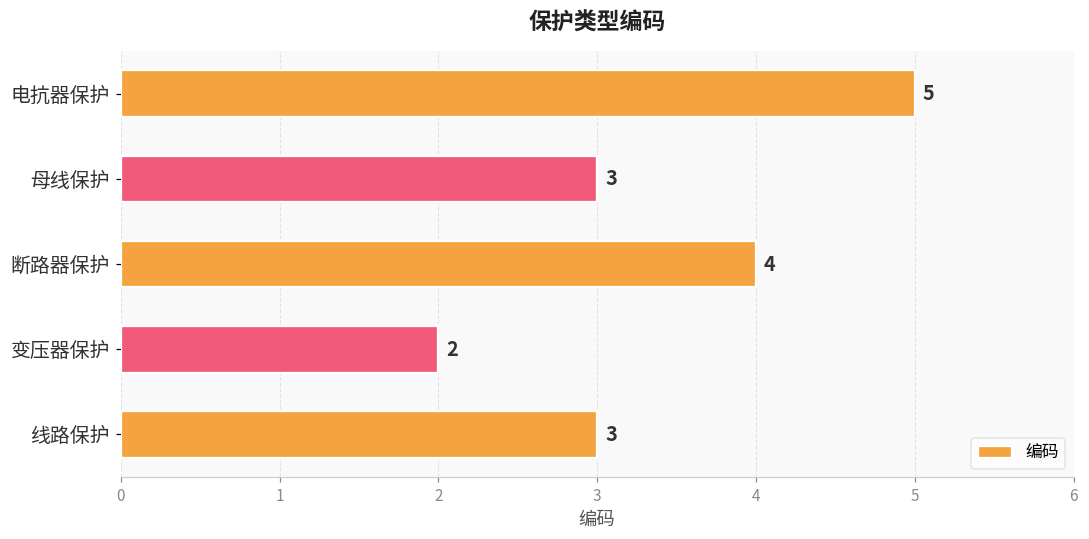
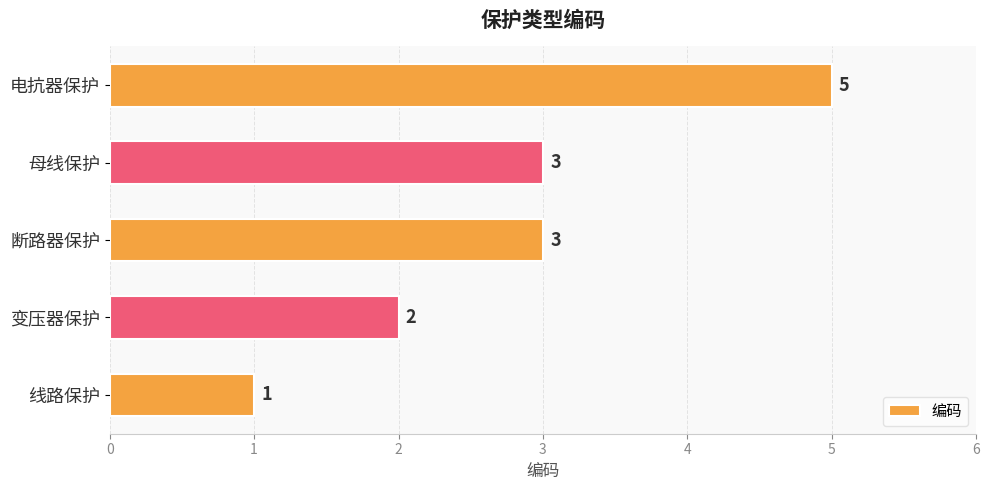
  {
    "电抗器保护": 5,
    "母线保护": 3,
-   "断路器保护": 4,
+   "断路器保护": 3,
    "变压器保护": 2,
-   "线路保护": 3
+   "线路保护": 1
  }
